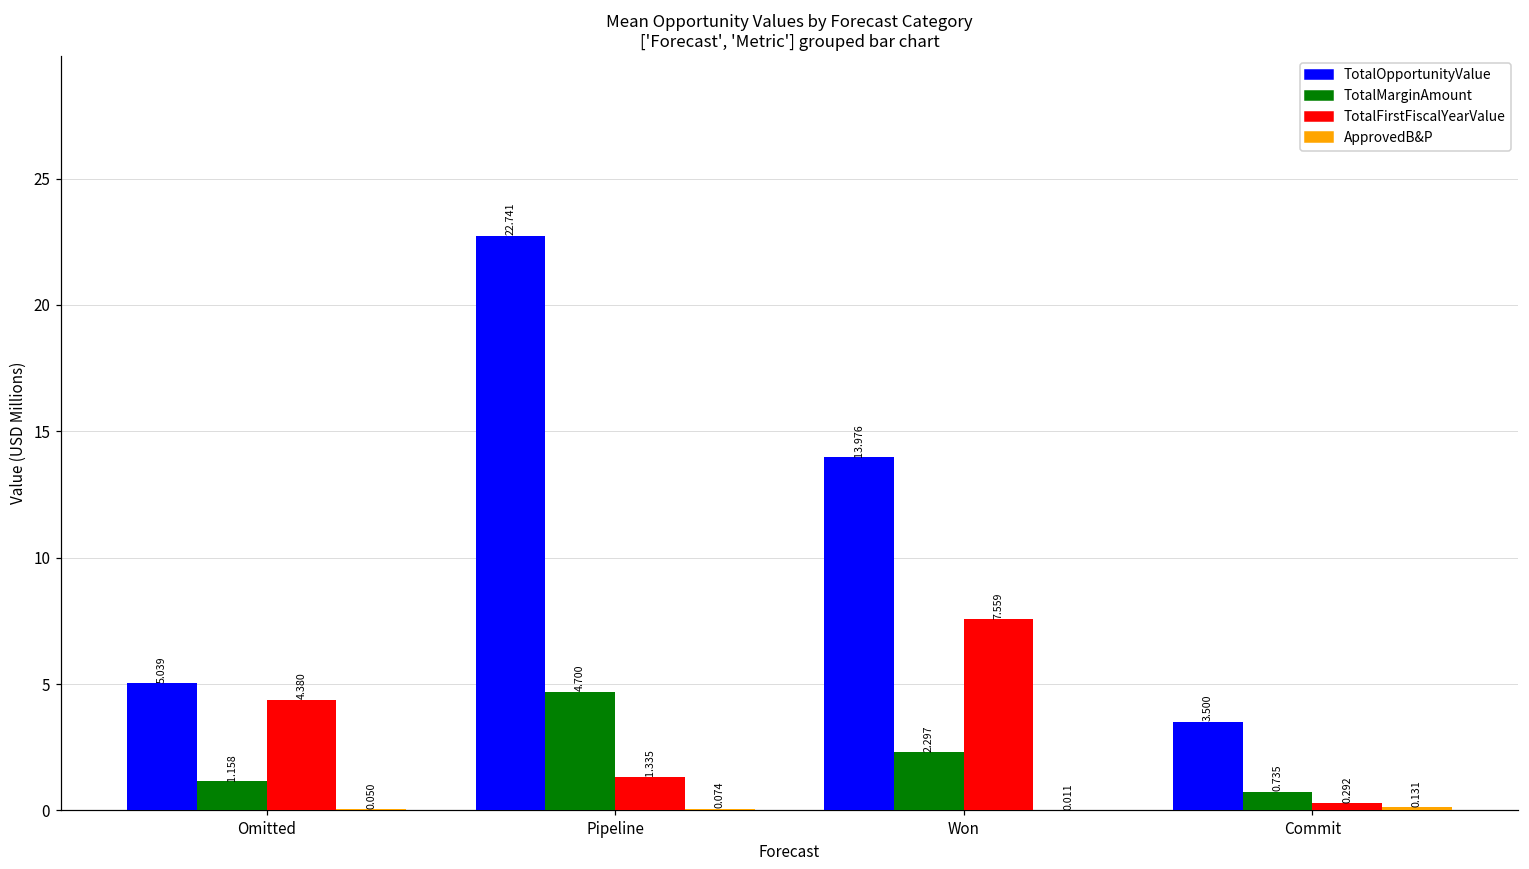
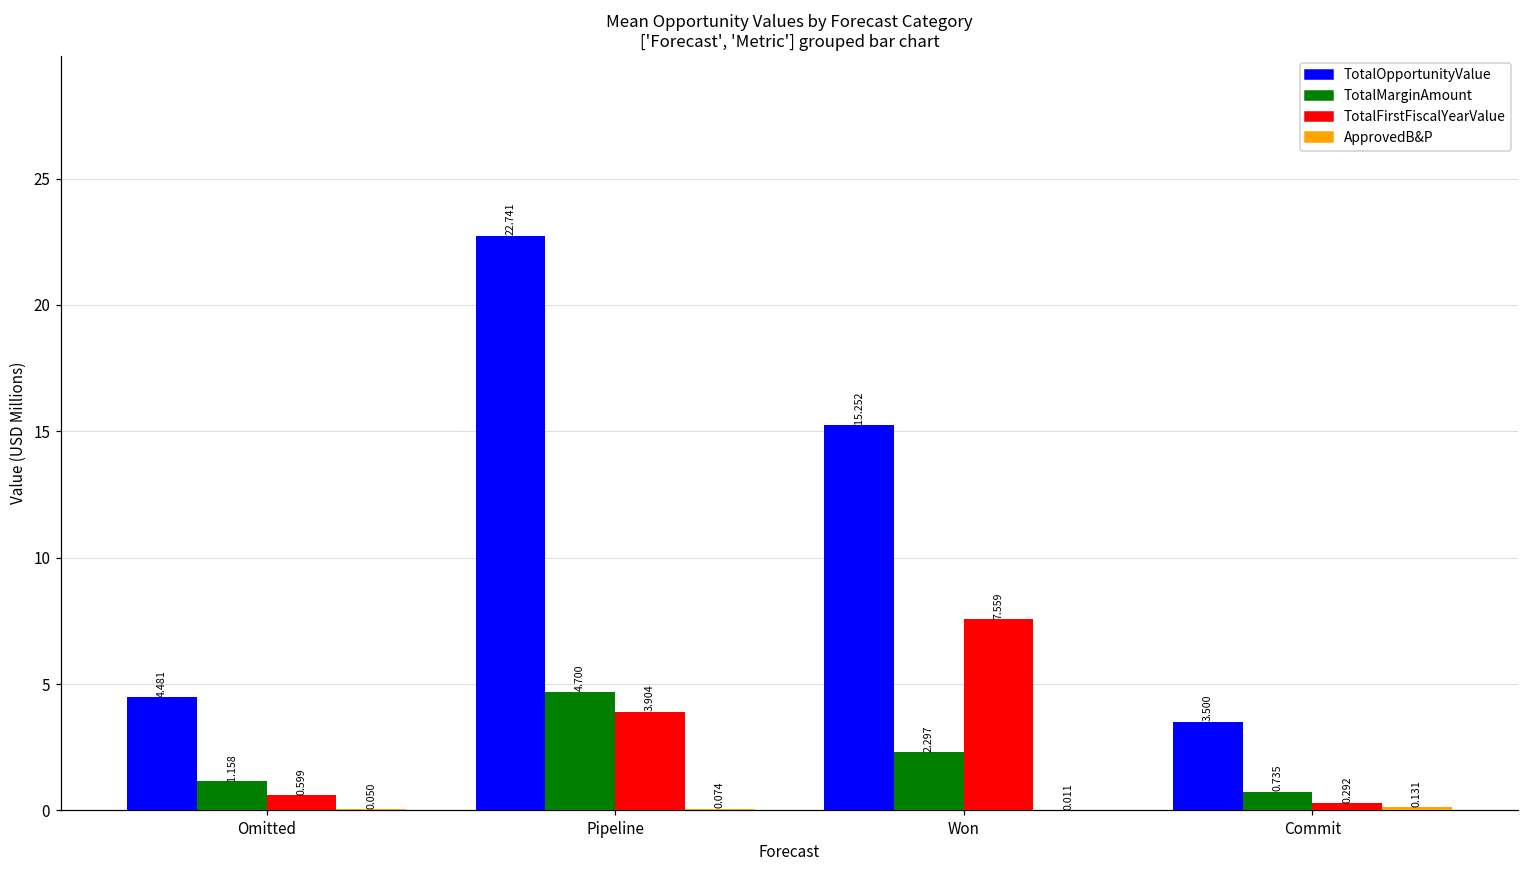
  {
    "TotalOpportunityValue": {
-     "Omitted": 5.039,
+     "Omitted": 4.481,
      "Pipeline": 22.741,
-     "Won": 13.976,
+     "Won": 15.252,
      "Commit": 3.500
    },
    "TotalMarginAmount": {
      "Omitted": 1.158,
      "Pipeline": 4.700,
      "Won": 2.297,
      "Commit": 0.735
    },
    "TotalFirstFiscalYearValue": {
-     "Omitted": 4.380,
-     "Pipeline": 1.335,
+     "Omitted": 0.599,
+     "Pipeline": 3.904,
      "Won": 7.559,
      "Commit": 0.292
    },
    "ApprovedB&P": {
      "Omitted": 0.050,
      "Pipeline": 0.074,
      "Won": 0.011,
      "Commit": 0.131
    }
  }
